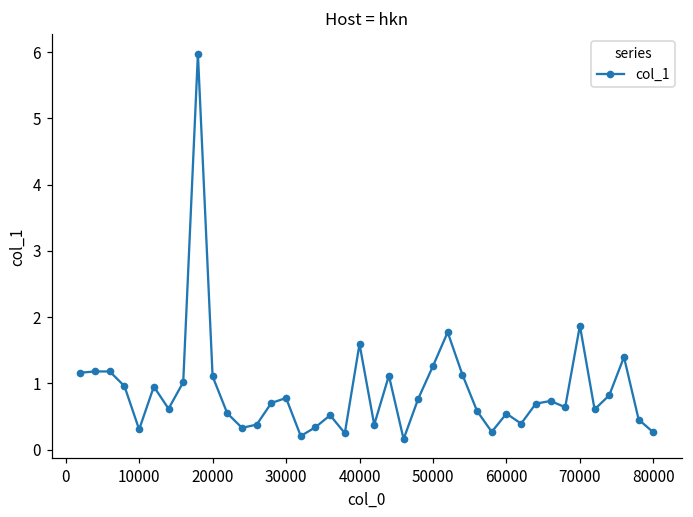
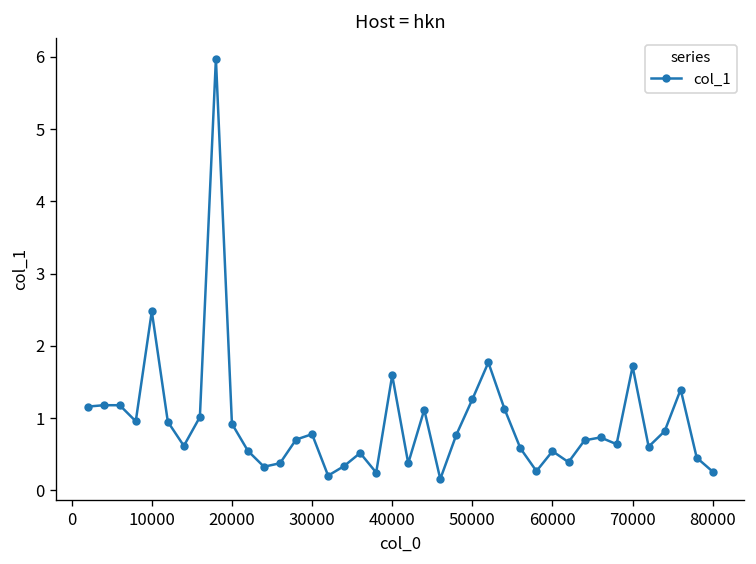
  {
-   "10000": 0.3,
-   "20000": 1.1,
+   "10000": 2.5,
+   "20000": 0.9,
    "30000": 0.8,
    "40000": 1.6,
    "50000": 1.3,
    "60000": 0.5,
-   "70000": 1.9,
+   "70000": 1.7,
    "80000": 0.3
  }
